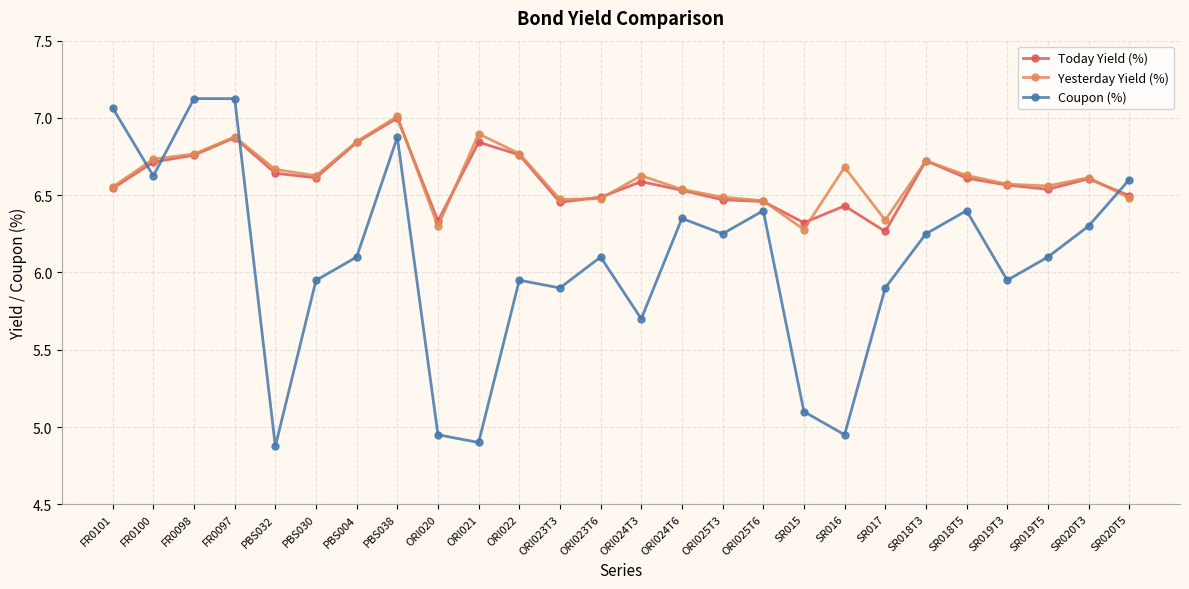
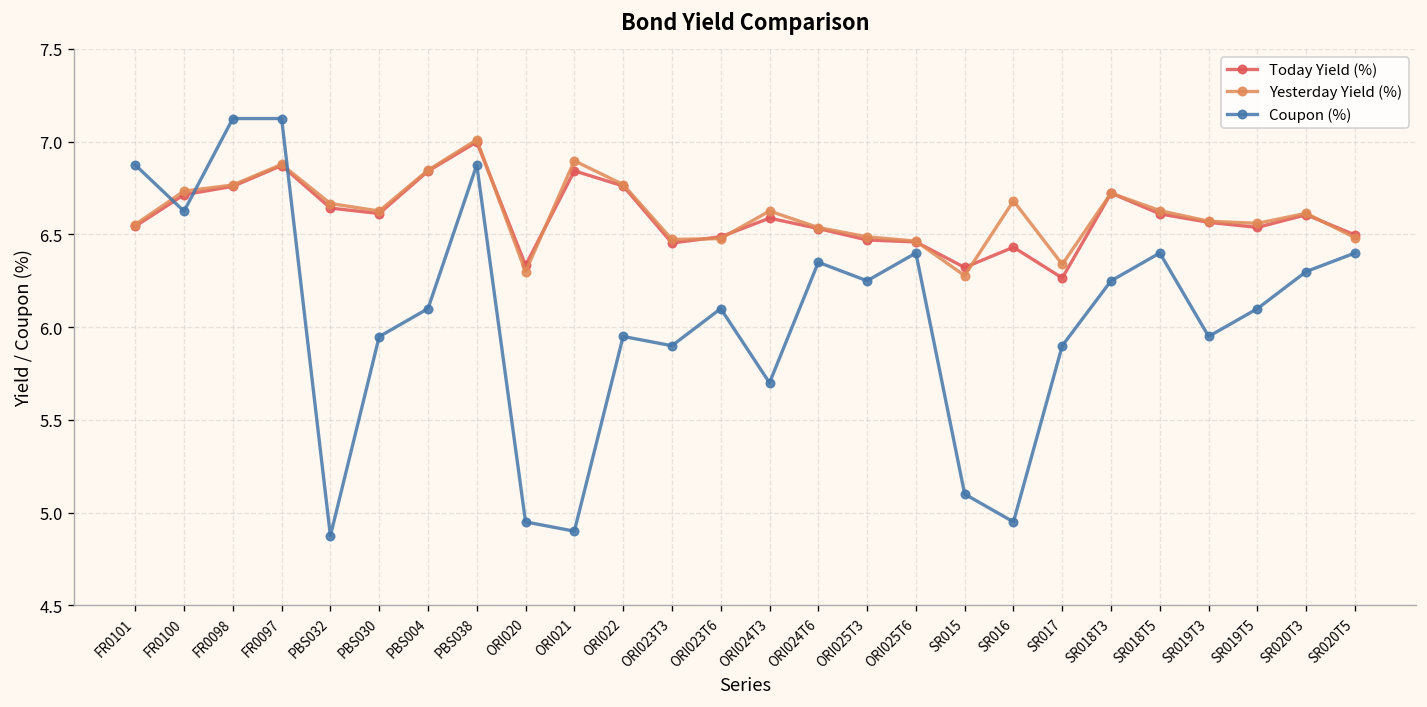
  {
    "Coupon (%)": {
-     "FR0101": 7.06,
+     "FR0101": 6.88,
      "FR0100": 6.63,
      "FR0098": 7.13,
      "FR0097": 7.13,
      "PBS032": 4.88,
      "PBS030": 5.95,
      "PBS004": 6.10,
      "PBS038": 6.88,
      "ORI020": 4.95,
      "ORI021": 4.90,
      "ORI022": 5.95,
      "ORI023T3": 5.90,
      "ORI023T6": 6.10,
      "ORI024T3": 5.70,
      "ORI024T6": 6.35,
      "ORI025T3": 6.25,
      "ORI025T6": 6.40,
      "SR015": 5.10,
      "SR016": 4.95,
      "SR017": 5.90,
      "SR018T3": 6.25,
      "SR018T5": 6.40,
      "SR019T3": 5.95,
      "SR019T5": 6.10,
      "SR020T3": 6.30,
-     "SR020T5": 6.6
+     "SR020T5": 6.4
    }
  }
